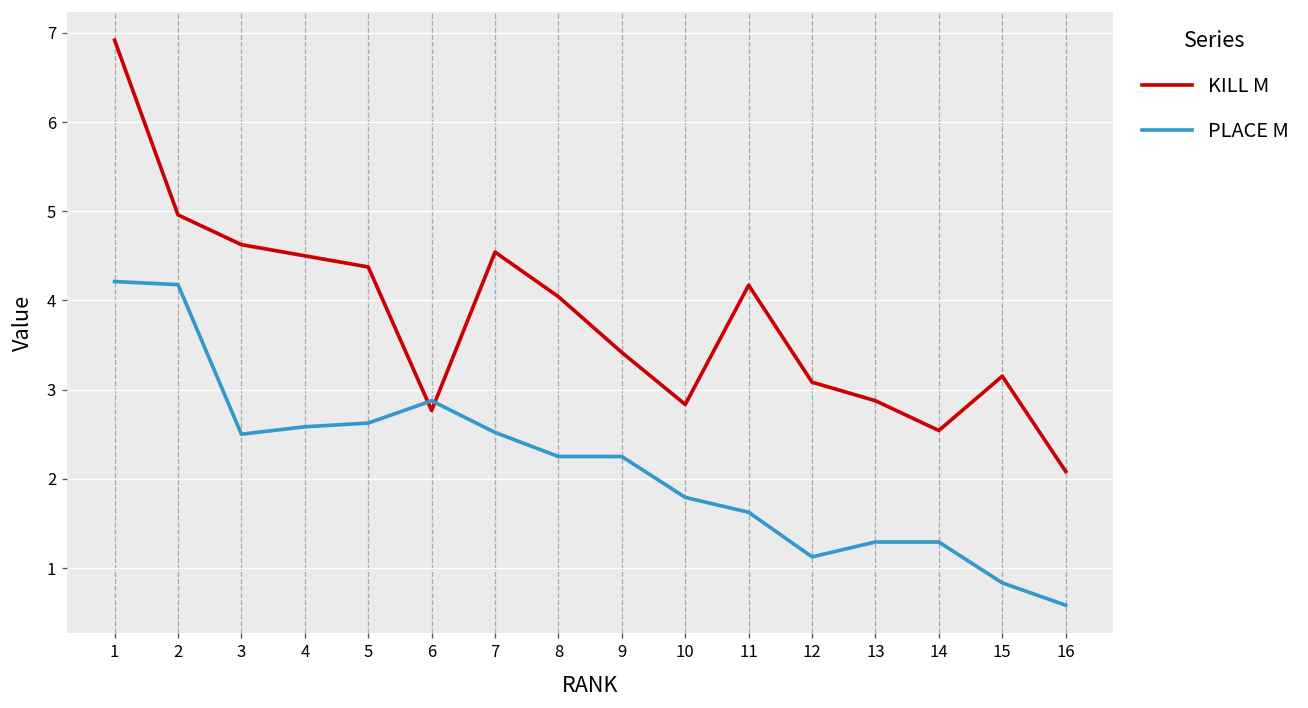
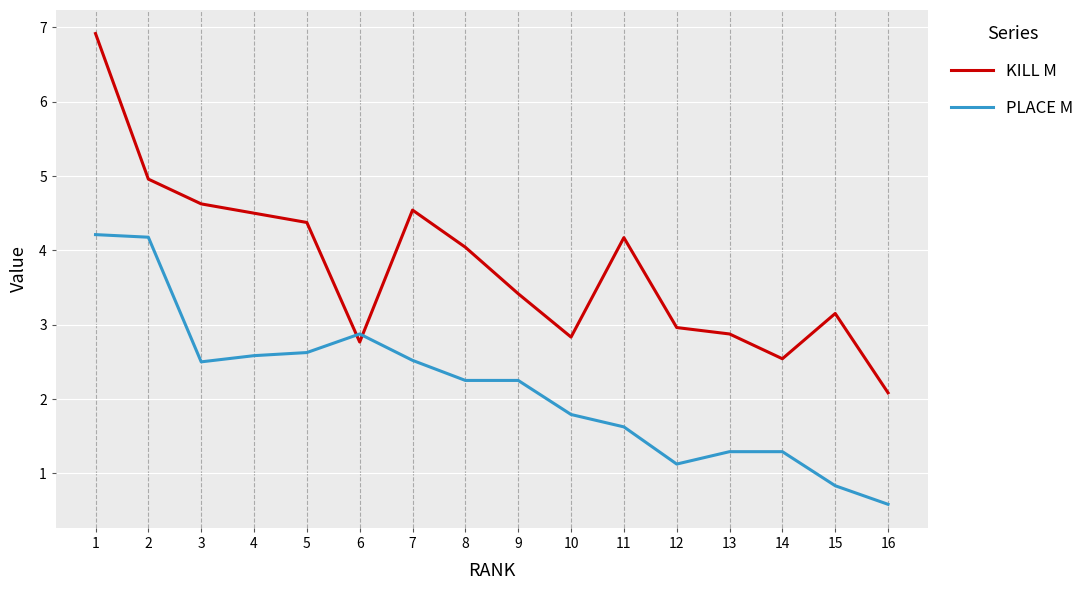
  {
    "KILL M": {
      "1": 6.9,
      "2": 5.0,
      "3": 4.6,
      "4": 4.5,
      "5": 4.4,
      "6": 2.8,
      "7": 4.5,
      "8": 4.0,
      "9": 3.4,
      "10": 2.8,
      "11": 4.2,
-     "12": 3.1,
+     "12": 3.0,
      "13": 2.9,
      "14": 2.5,
      "15": 3.2,
      "16": 2.1
    },
    "PLACE M": {
      "1": 4.2,
      "2": 4.2,
      "3": 2.5,
      "4": 2.6,
      "5": 2.6,
      "6": 2.9,
      "7": 2.5,
      "8": 2.3,
      "9": 2.3,
      "10": 1.8,
      "11": 1.6,
      "12": 1.1,
      "13": 1.3,
      "14": 1.3,
      "15": 0.8,
      "16": 0.6
    }
  }
